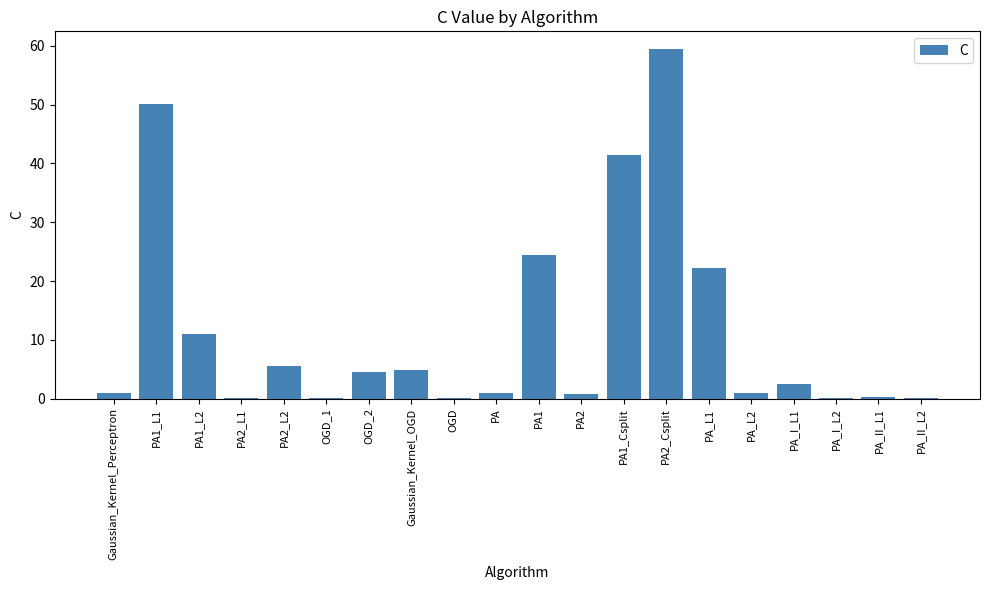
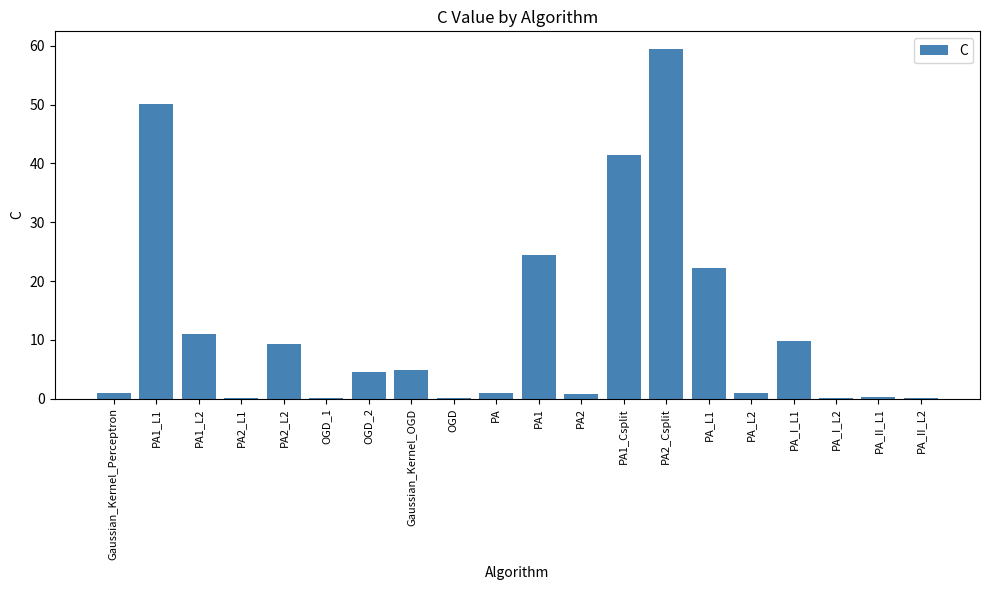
  {
    "Gaussian_Kernel_Perceptron": 1,
    "PA1_L1": 50,
    "PA1_L2": 11,
-   "PA2_L2": 6,
+   "PA2_L2": 9,
    "OGD_2": 5,
    "Gaussian_Kernel_OGD": 5,
    "PA": 1,
    "PA1": 24,
    "PA2": 1,
    "PA1_Csplit": 41,
    "PA2_Csplit": 59,
    "PA_L1": 22,
    "PA_L2": 1,
-   "PA_I_L1": 2
+   "PA_I_L1": 10
  }
